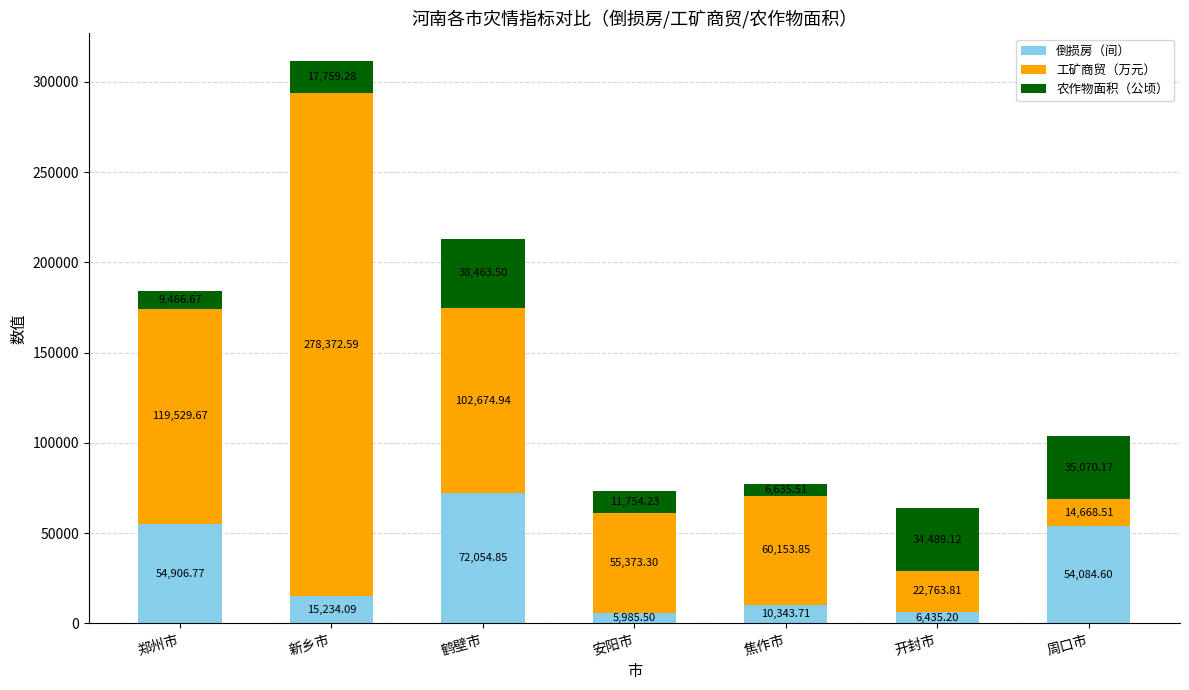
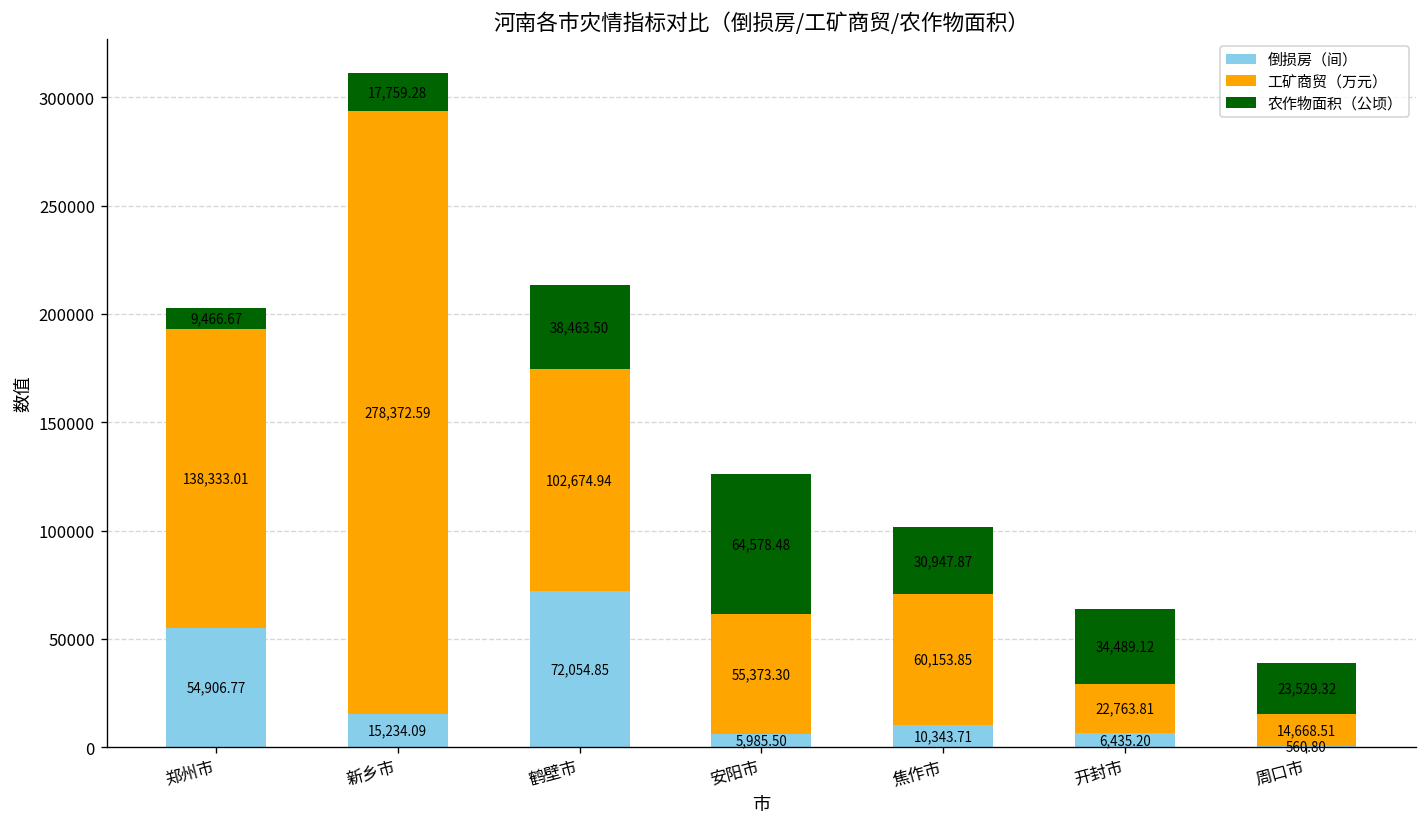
  {
    "倒损房（间）": {
      "郑州市": "54,906.77",
      "新乡市": "15,234.09",
      "鹤壁市": "72,054.85",
      "安阳市": "5,985.50",
      "焦作市": "10,343.71",
      "开封市": "6,435.20",
-     "周口市": "54,084.60"
+     "周口市": "560.80"
    },
    "工矿商贸（万元）": {
-     "郑州市": "119,529.67",
+     "郑州市": "138,333.01",
      "新乡市": "278,372.59",
      "鹤壁市": "102,674.94",
      "安阳市": "55,373.30",
      "焦作市": "60,153.85",
      "开封市": "22,763.81",
      "周口市": "14,668.51"
    },
    "农作物面积（公顷）": {
      "郑州市": "9,466.67",
      "新乡市": "17,759.28",
      "鹤壁市": "38,463.50",
-     "安阳市": "11,754.23",
-     "焦作市": "6,635.51",
+     "安阳市": "64,578.48",
+     "焦作市": "30,947.87",
      "开封市": "34,489.12",
-     "周口市": "35,070.17"
+     "周口市": "23,529.32"
    }
  }
